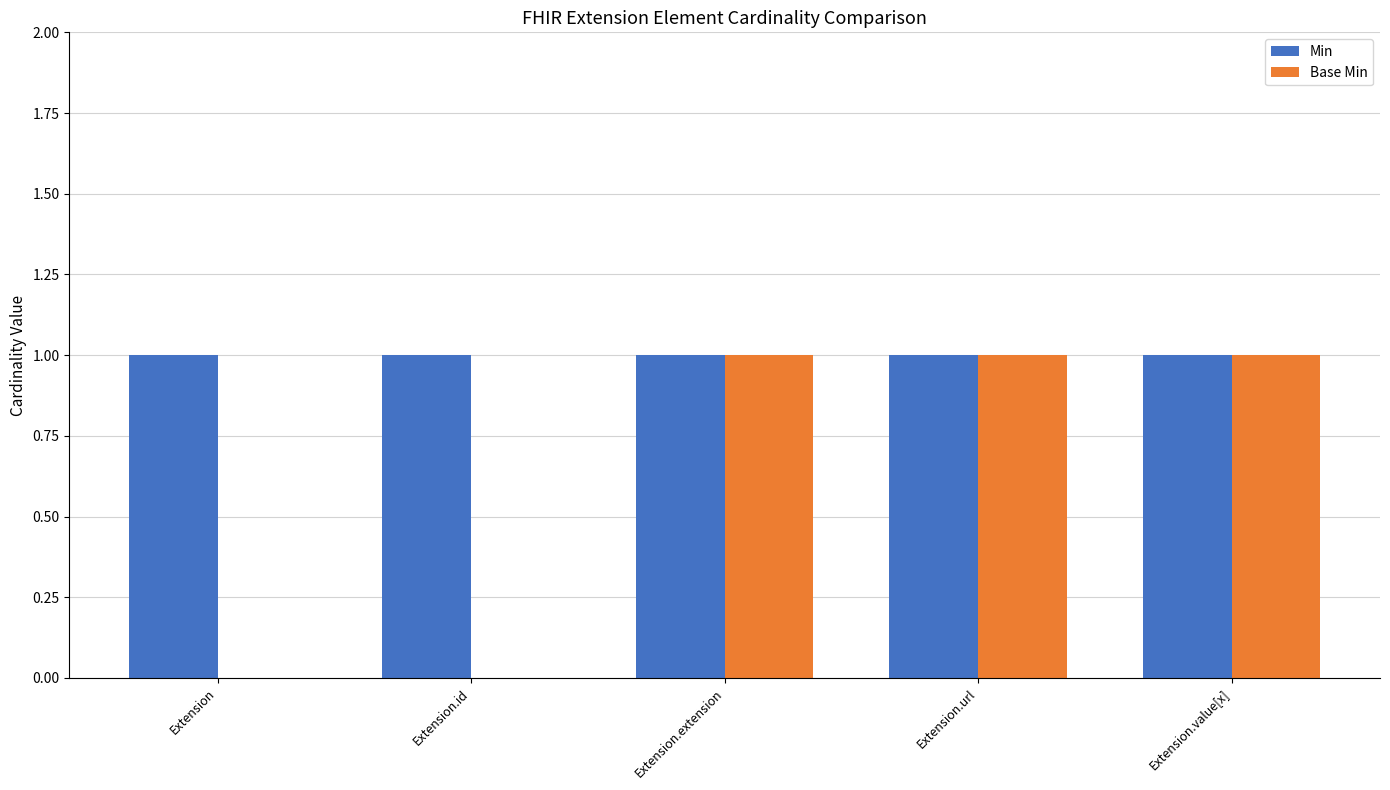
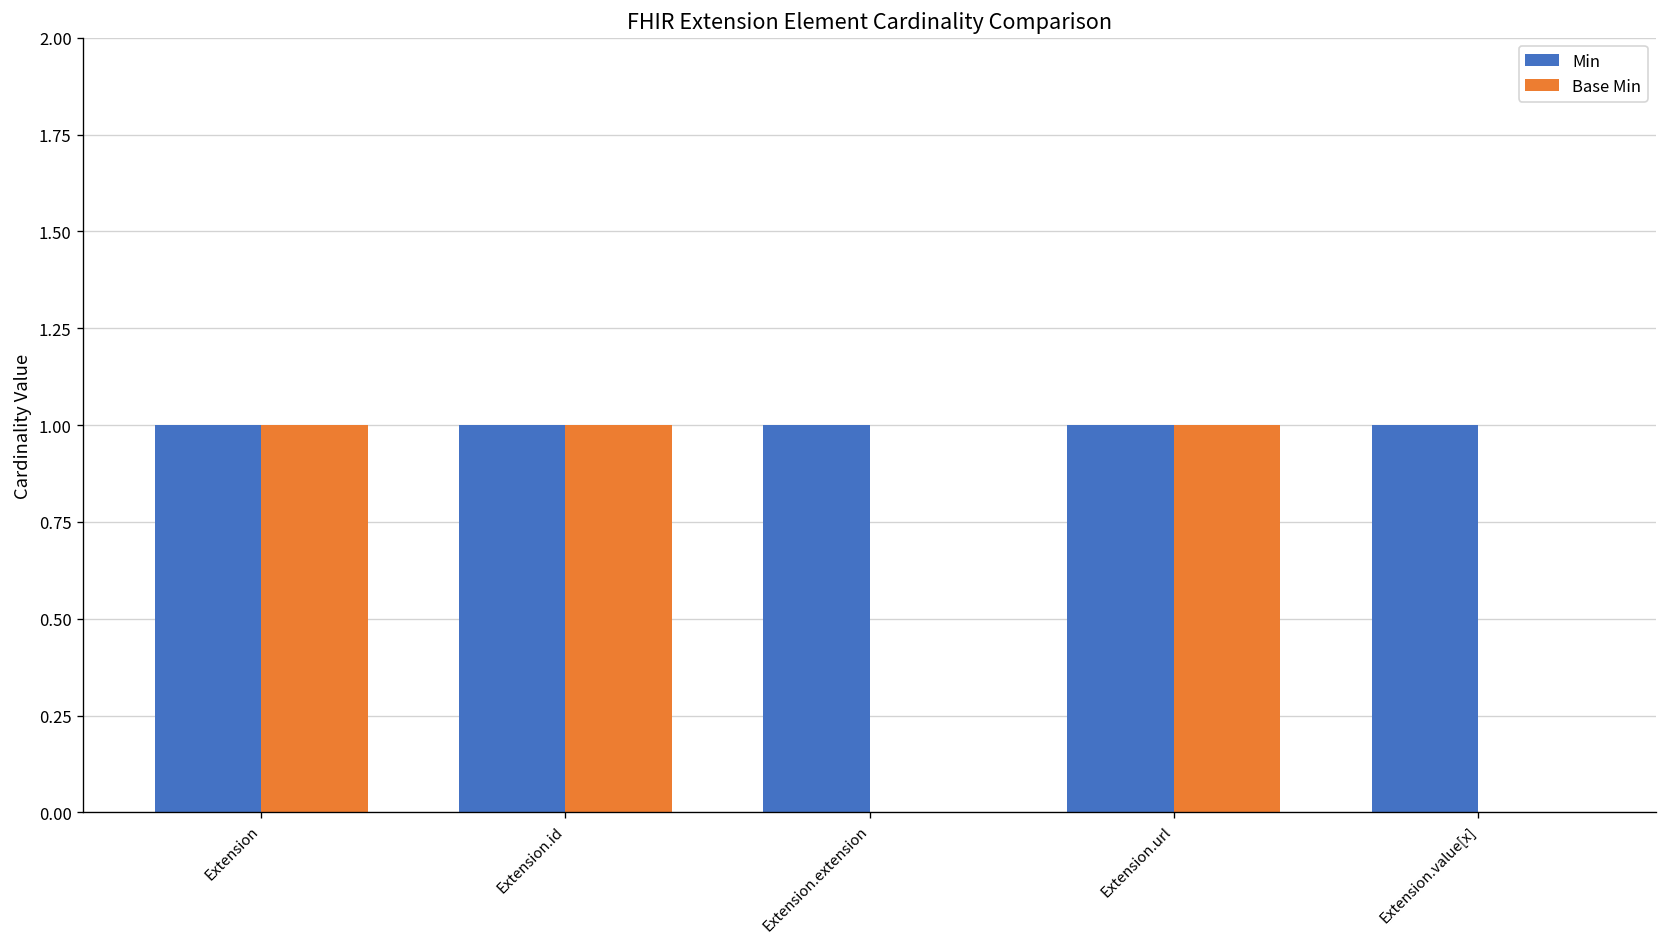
  {
    "Min": {
      "Extension": 1,
      "Extension.id": 1,
      "Extension.extension": 1,
      "Extension.url": 1,
      "Extension.value[x]": 1
    },
    "Base Min": {
-     "Extension": 0,
-     "Extension.id": 0,
-     "Extension.extension": 1,
+     "Extension": 1,
+     "Extension.id": 1,
+     "Extension.extension": 0,
      "Extension.url": 1,
-     "Extension.value[x]": 1
+     "Extension.value[x]": 0
    }
  }
